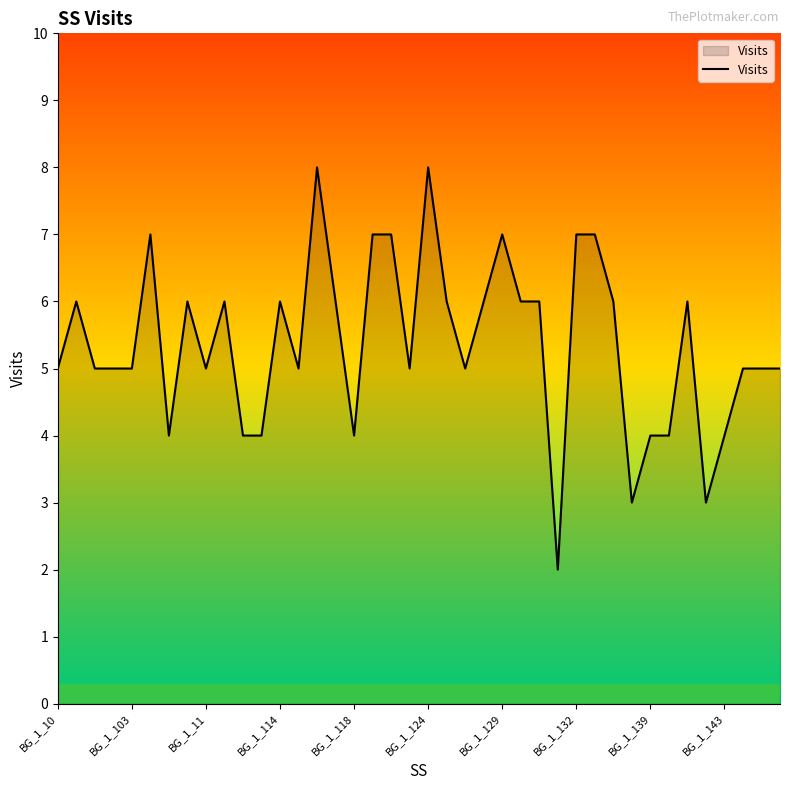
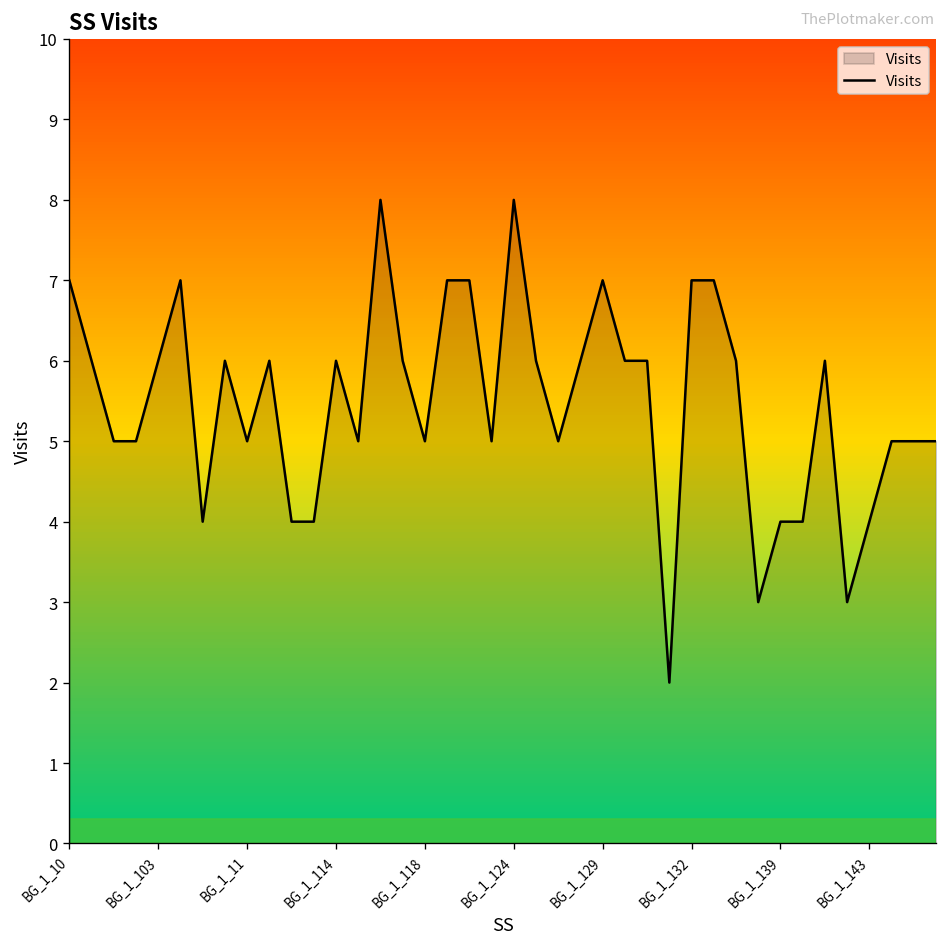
  {
-   "BG_1_10": 5,
-   "BG_1_103": 5,
+   "BG_1_10": 7,
+   "BG_1_103": 6,
    "BG_1_11": 5,
    "BG_1_114": 6,
-   "BG_1_118": 4,
+   "BG_1_118": 5,
    "BG_1_124": 8,
    "BG_1_129": 7,
    "BG_1_132": 7,
    "BG_1_139": 4,
    "BG_1_143": 4
  }
